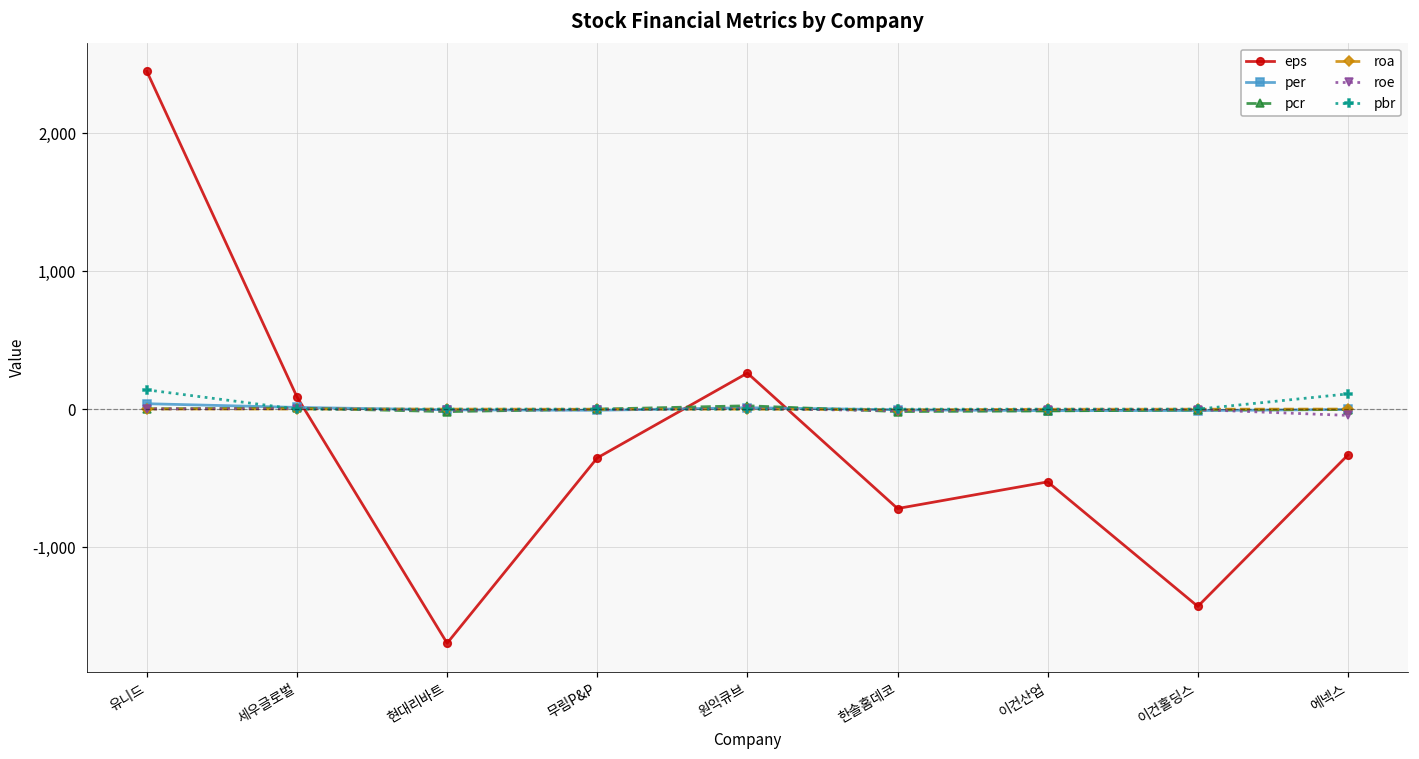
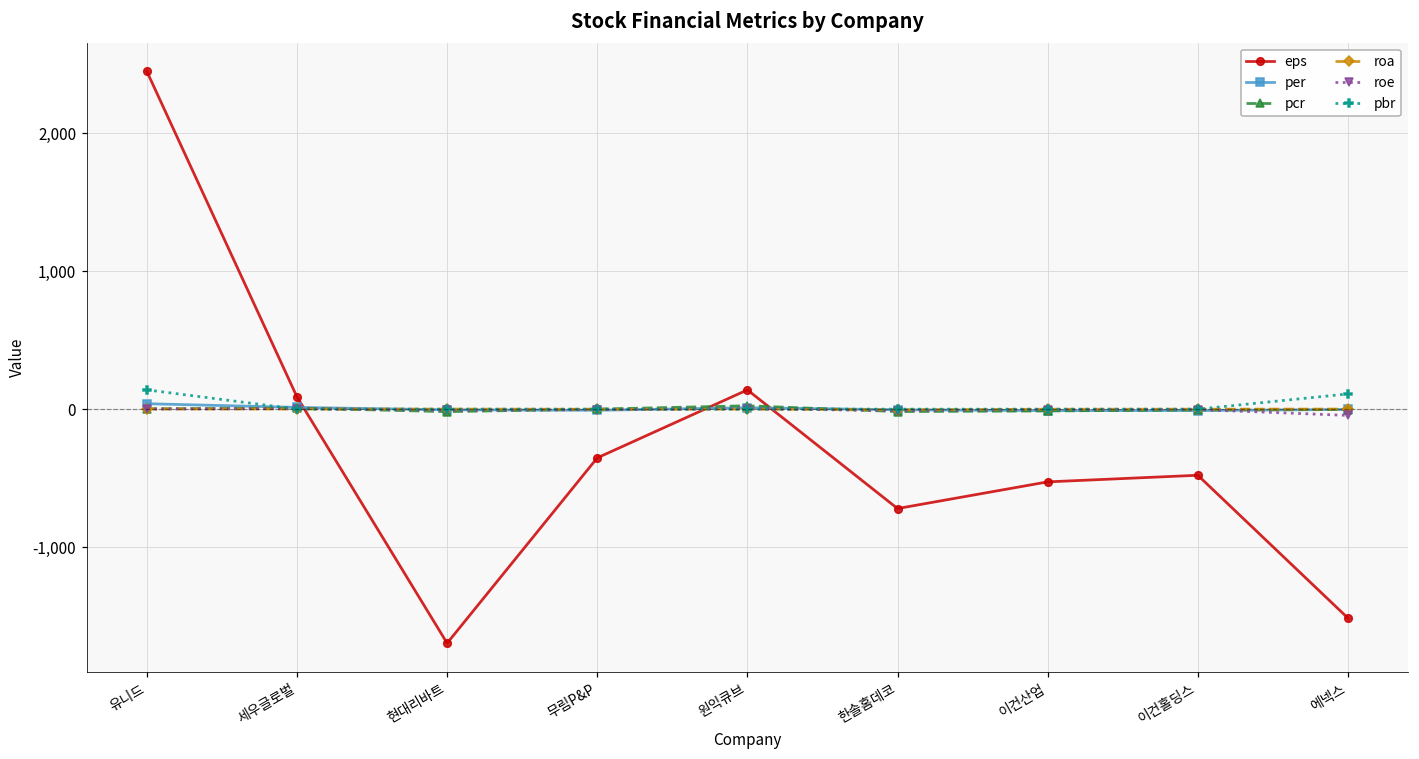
  {
    "eps": {
      "유니드": "2,450",
      "세우글로벌": "90",
      "현대리바트": "-1,700",
      "무림P&P": "-350",
-     "원익큐브": "260",
+     "원익큐브": "140",
      "한솔홈데코": "-720",
      "이건산업": "-530",
-     "이건홀딩스": "-1,430",
-     "에넥스": "-330"
+     "이건홀딩스": "-480",
+     "에넥스": "-1,520"
    },
    "per": {
      "유니드": "40"
    },
    "roe": {
      "에넥스": "-40"
    },
    "pbr": {
      "유니드": "140",
      "에넥스": "110"
    }
  }
